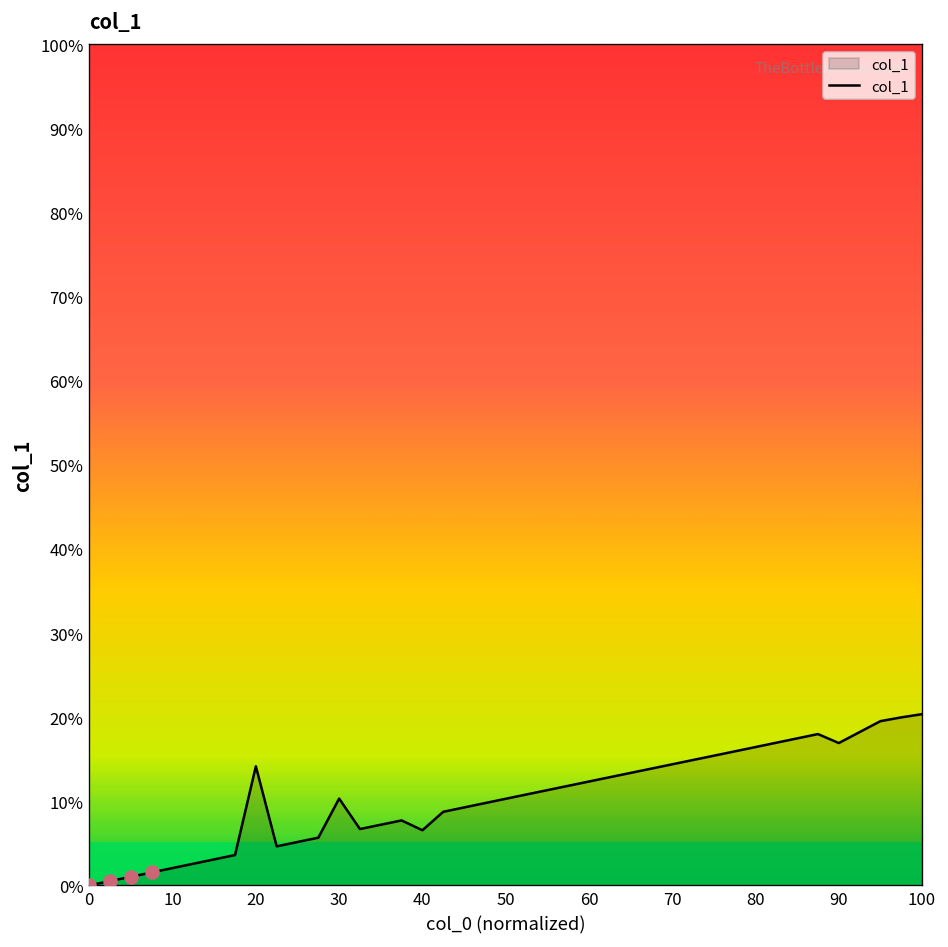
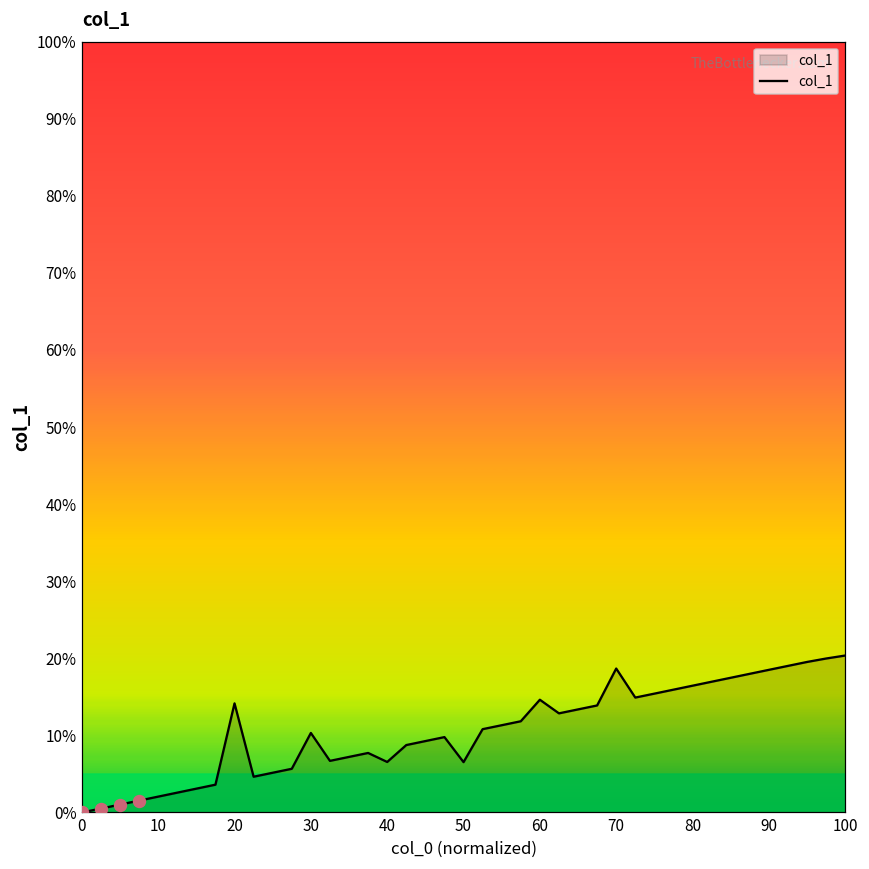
  {
    "col_1": {
      "20": "14%",
      "30": "10%",
      "40": "7%",
-     "50": "10%",
-     "60": "12%",
-     "70": "14%",
+     "50": "7%",
+     "60": "15%",
+     "70": "19%",
      "80": "16%",
-     "90": "17%",
+     "90": "19%",
      "100": "20%"
    }
  }
